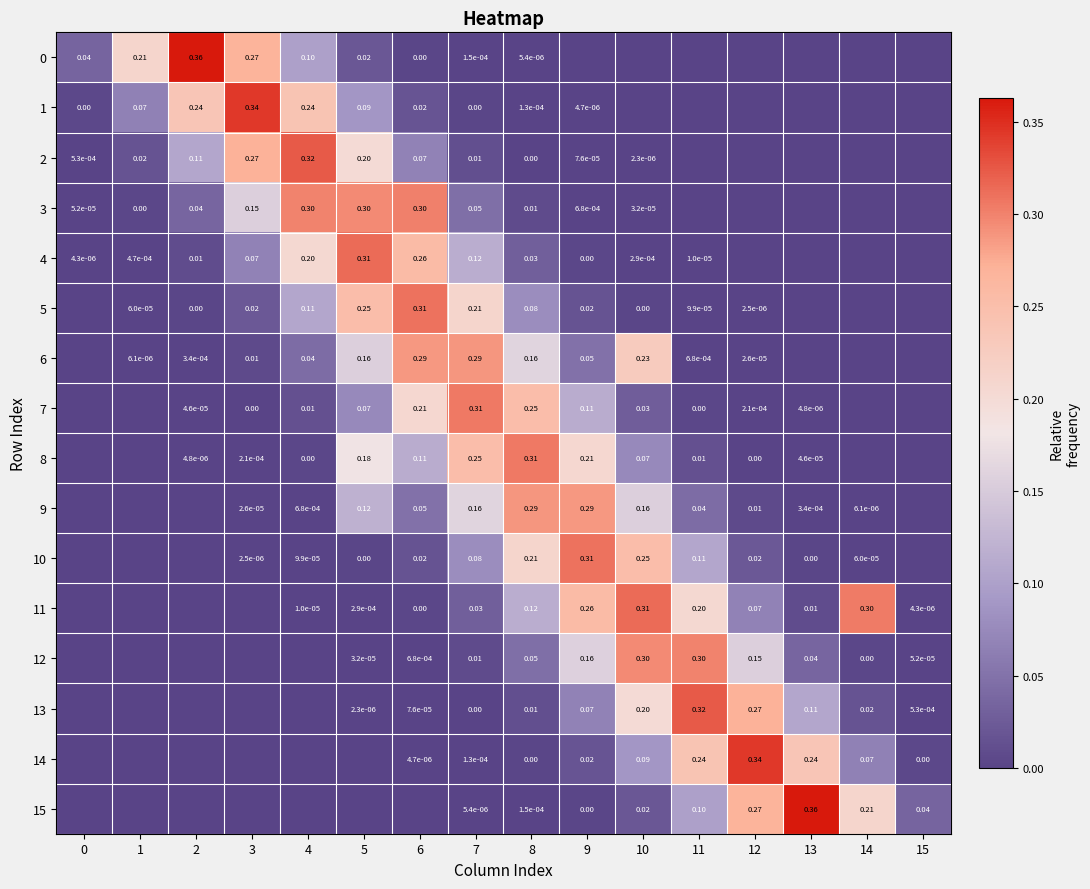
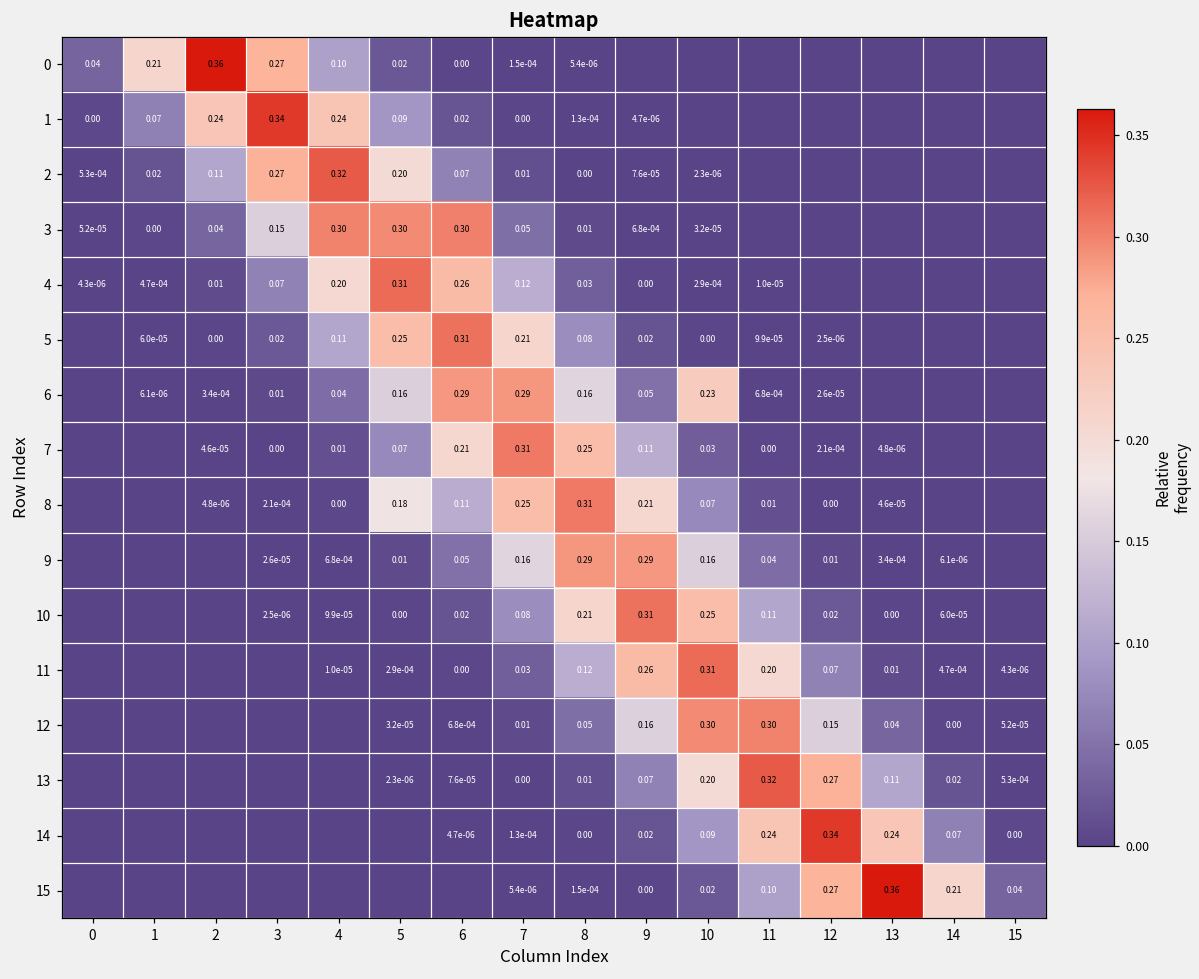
  {
    "0": {
      "0": "0.04",
      "1": "0.21",
      "2": "0.36",
      "3": "0.27",
      "4": "0.10",
      "5": "0.02",
      "6": "0.00",
      "7": "1.5e-04",
      "8": "5.4e-06"
    },
    "1": {
      "0": "0.00",
      "1": "0.07",
      "2": "0.24",
      "3": "0.34",
      "4": "0.24",
      "5": "0.09",
      "6": "0.02",
      "7": "0.00",
      "8": "1.3e-04",
      "9": "4.7e-06"
    },
    "2": {
      "0": "5.3e-04",
      "1": "0.02",
      "2": "0.11",
      "3": "0.27",
      "4": "0.32",
      "5": "0.20",
      "6": "0.07",
      "7": "0.01",
      "8": "0.00",
      "9": "7.6e-05",
      "10": "2.3e-06"
    },
    "3": {
      "0": "5.2e-05",
      "1": "0.00",
      "2": "0.04",
      "3": "0.15",
      "4": "0.30",
      "5": "0.30",
      "6": "0.30",
      "7": "0.05",
      "8": "0.01",
      "9": "6.8e-04",
      "10": "3.2e-05"
    },
    "4": {
      "0": "4.3e-06",
      "1": "4.7e-04",
      "2": "0.01",
      "3": "0.07",
      "4": "0.20",
      "5": "0.31",
      "6": "0.26",
      "7": "0.12",
      "8": "0.03",
      "9": "0.00",
      "10": "2.9e-04",
      "11": "1.0e-05"
    },
    "5": {
      "1": "6.0e-05",
      "2": "0.00",
      "3": "0.02",
      "4": "0.11",
      "5": "0.25",
      "6": "0.31",
      "7": "0.21",
      "8": "0.08",
      "9": "0.02",
      "10": "0.00",
      "11": "9.9e-05",
      "12": "2.5e-06"
    },
    "6": {
      "1": "6.1e-06",
      "2": "3.4e-04",
      "3": "0.01",
      "4": "0.04",
      "5": "0.16",
      "6": "0.29",
      "7": "0.29",
      "8": "0.16",
      "9": "0.05",
      "10": "0.23",
      "11": "6.8e-04",
      "12": "2.6e-05"
    },
    "7": {
      "2": "4.6e-05",
      "3": "0.00",
      "4": "0.01",
      "5": "0.07",
      "6": "0.21",
      "7": "0.31",
      "8": "0.25",
      "9": "0.11",
      "10": "0.03",
      "11": "0.00",
      "12": "2.1e-04",
      "13": "4.8e-06"
    },
    "8": {
      "2": "4.8e-06",
      "3": "2.1e-04",
      "4": "0.00",
      "5": "0.18",
      "6": "0.11",
      "7": "0.25",
      "8": "0.31",
      "9": "0.21",
      "10": "0.07",
      "11": "0.01",
      "12": "0.00",
      "13": "4.6e-05"
    },
    "9": {
      "3": "2.6e-05",
      "4": "6.8e-04",
-     "5": "0.12",
+     "5": "0.01",
      "6": "0.05",
      "7": "0.16",
      "8": "0.29",
      "9": "0.29",
      "10": "0.16",
      "11": "0.04",
      "12": "0.01",
      "13": "3.4e-04",
      "14": "6.1e-06"
    },
    "10": {
      "3": "2.5e-06",
      "4": "9.9e-05",
      "5": "0.00",
      "6": "0.02",
      "7": "0.08",
      "8": "0.21",
      "9": "0.31",
      "10": "0.25",
      "11": "0.11",
      "12": "0.02",
      "13": "0.00",
      "14": "6.0e-05"
    },
    "11": {
      "4": "1.0e-05",
      "5": "2.9e-04",
      "6": "0.00",
      "7": "0.03",
      "8": "0.12",
      "9": "0.26",
      "10": "0.31",
      "11": "0.20",
      "12": "0.07",
      "13": "0.01",
-     "14": "0.30",
+     "14": "4.7e-04",
      "15": "4.3e-06"
    },
    "12": {
      "5": "3.2e-05",
      "6": "6.8e-04",
      "7": "0.01",
      "8": "0.05",
      "9": "0.16",
      "10": "0.30",
      "11": "0.30",
      "12": "0.15",
      "13": "0.04",
      "14": "0.00",
      "15": "5.2e-05"
    },
    "13": {
      "5": "2.3e-06",
      "6": "7.6e-05",
      "7": "0.00",
      "8": "0.01",
      "9": "0.07",
      "10": "0.20",
      "11": "0.32",
      "12": "0.27",
      "13": "0.11",
      "14": "0.02",
      "15": "5.3e-04"
    },
    "14": {
      "6": "4.7e-06",
      "7": "1.3e-04",
      "8": "0.00",
      "9": "0.02",
      "10": "0.09",
      "11": "0.24",
      "12": "0.34",
      "13": "0.24",
      "14": "0.07",
      "15": "0.00"
    },
    "15": {
      "7": "5.4e-06",
      "8": "1.5e-04",
      "9": "0.00",
      "10": "0.02",
      "11": "0.10",
      "12": "0.27",
      "13": "0.36",
      "14": "0.21",
      "15": "0.04"
    }
  }
